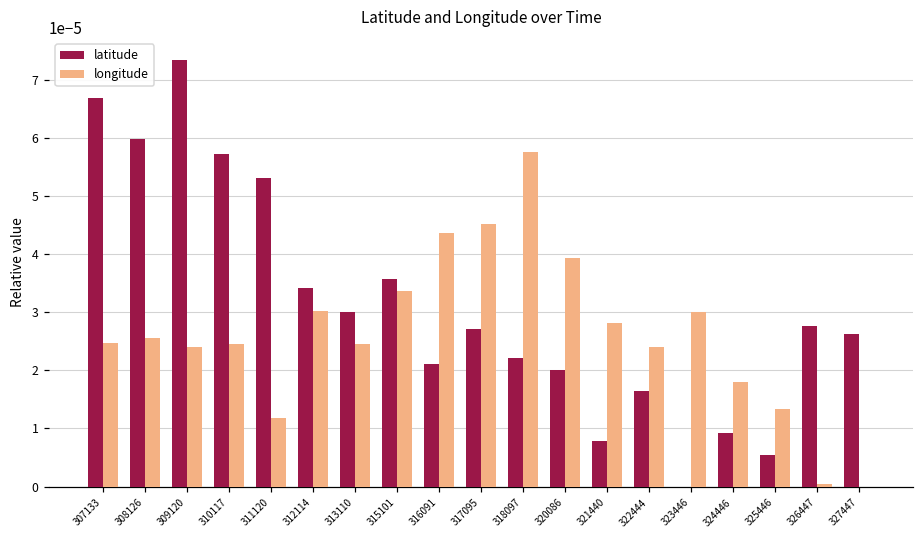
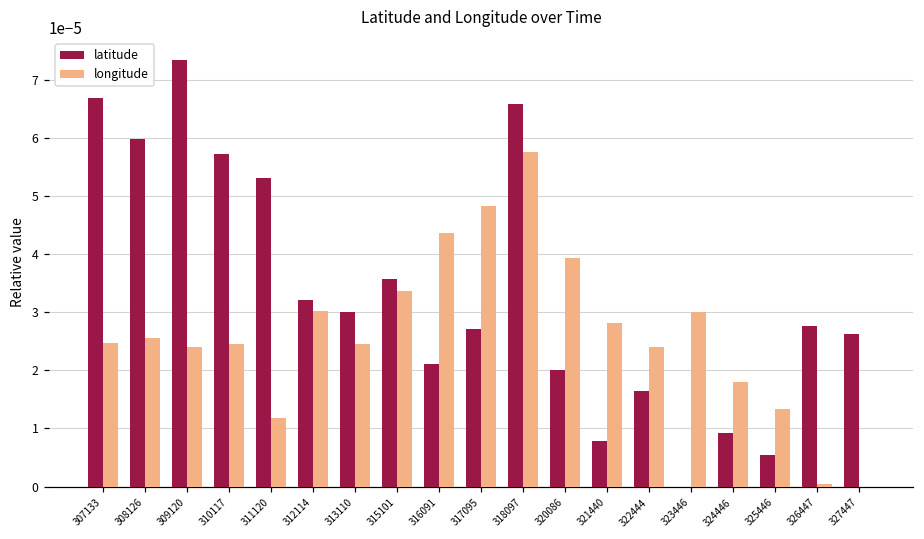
  {
    "latitude": {
      "307133": 0.000067,
      "308126": 0.000060,
      "309120": 0.000073,
      "310117": 0.000057,
      "311120": 0.000053,
-     "312114": 0.000034,
+     "312114": 0.000032,
      "313110": 0.000030,
      "315101": 0.000036,
      "316091": 0.000021,
      "317095": 0.000027,
-     "318097": 0.000022,
+     "318097": 0.000066,
      "320086": 0.000020,
      "321440": 0.000008,
      "322444": 0.000016,
      "323446": 0.000000,
      "324446": 0.000009,
      "325446": 0.000006,
      "326447": 0.000028,
      "327447": 0.000026
    },
    "longitude": {
      "307133": 0.000025,
      "308126": 0.000026,
      "309120": 0.000024,
      "310117": 0.000025,
      "311120": 0.000012,
      "312114": 0.000030,
      "313110": 0.000024,
      "315101": 0.000034,
      "316091": 0.000044,
-     "317095": 0.000045,
+     "317095": 0.000048,
      "318097": 0.000058,
      "320086": 0.000039,
      "321440": 0.000028,
      "322444": 0.000024,
      "323446": 0.000030,
      "324446": 0.000018,
      "325446": 0.000013,
      "327447": 0.000000
    }
  }
